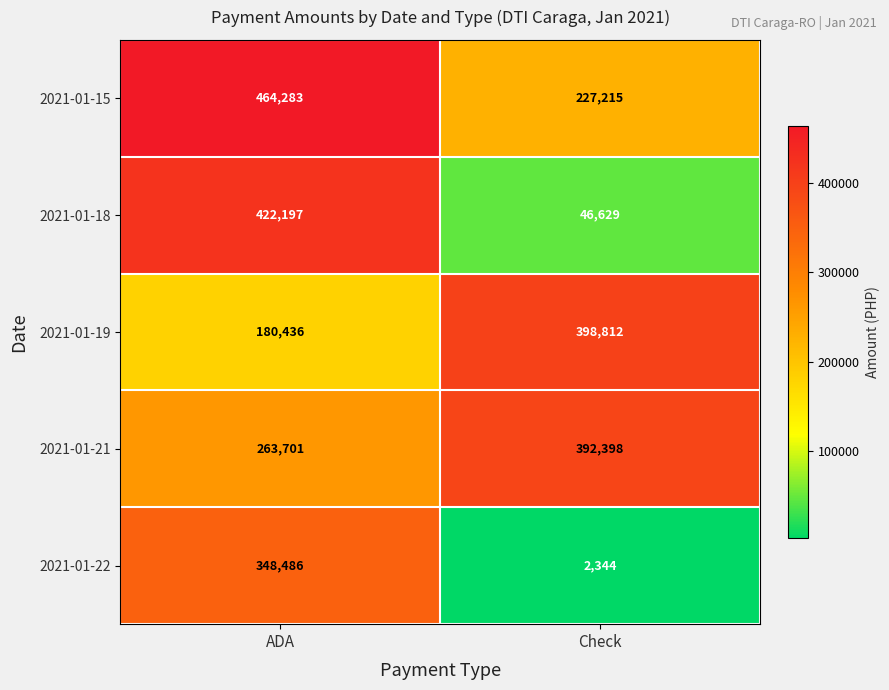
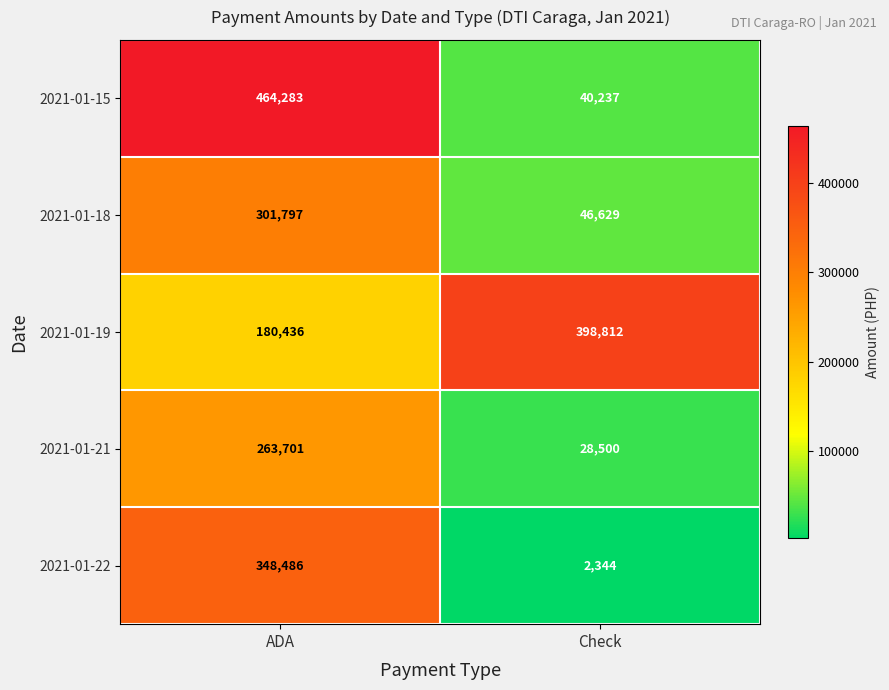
  {
    "2021-01-15": {
      "ADA": "464,283",
-     "Check": "227,215"
+     "Check": "40,237"
    },
    "2021-01-18": {
-     "ADA": "422,197",
+     "ADA": "301,797",
      "Check": "46,629"
    },
    "2021-01-19": {
      "ADA": "180,436",
      "Check": "398,812"
    },
    "2021-01-21": {
      "ADA": "263,701",
-     "Check": "392,398"
+     "Check": "28,500"
    },
    "2021-01-22": {
      "ADA": "348,486",
      "Check": "2,344"
    }
  }
